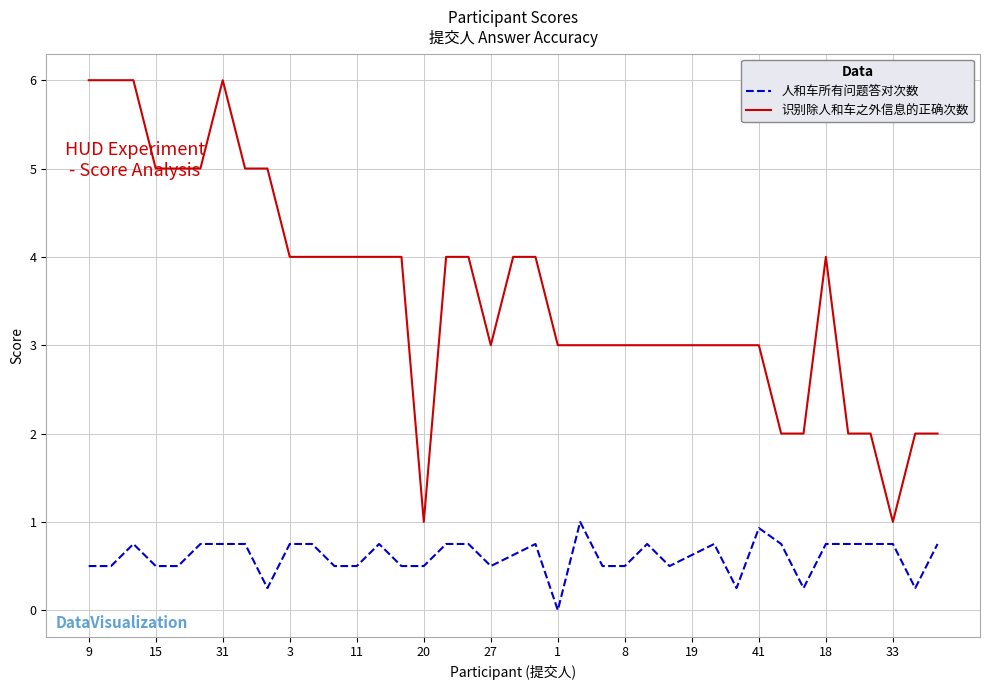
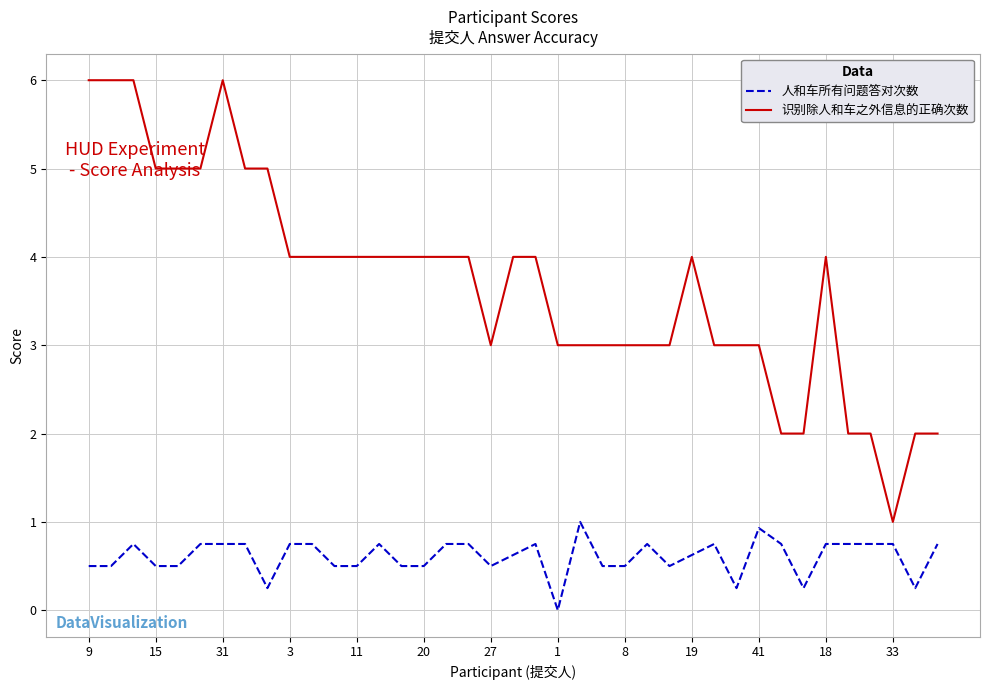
  {
    "人和车所有问题答对次数": {
      "9": 0.5,
      "15": 0.5,
      "31": 0.8,
      "3": 0.8,
      "11": 0.5,
      "20": 0.5,
      "27": 0.5,
      "1": 0,
      "8": 0.5,
      "19": 0.6,
      "41": 0.9,
      "18": 0.8,
      "33": 0.8
    },
    "识别除人和车之外信息的正确次数": {
      "9": 6,
      "15": 5,
      "31": 6,
      "3": 4,
      "11": 4,
-     "20": 1,
+     "20": 4,
      "27": 3,
      "1": 3,
      "8": 3,
-     "19": 3,
+     "19": 4,
      "41": 3,
      "18": 4,
      "33": 1
    }
  }
